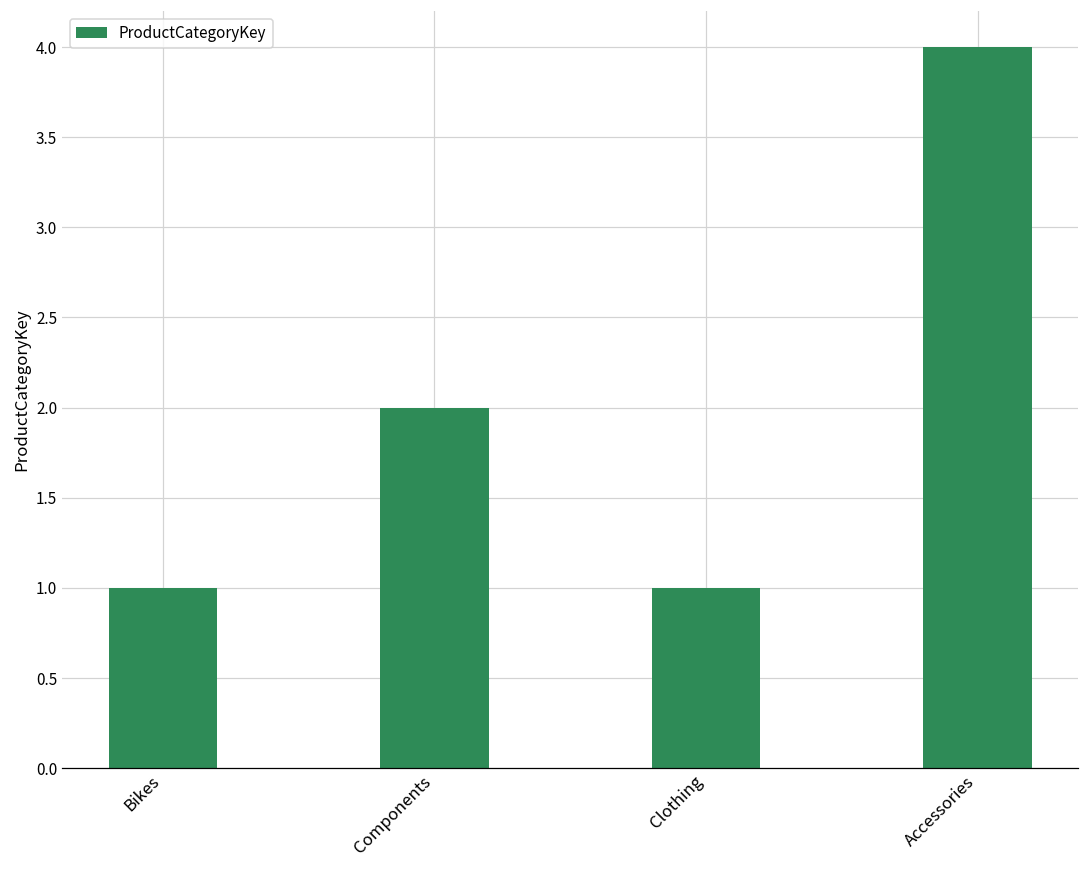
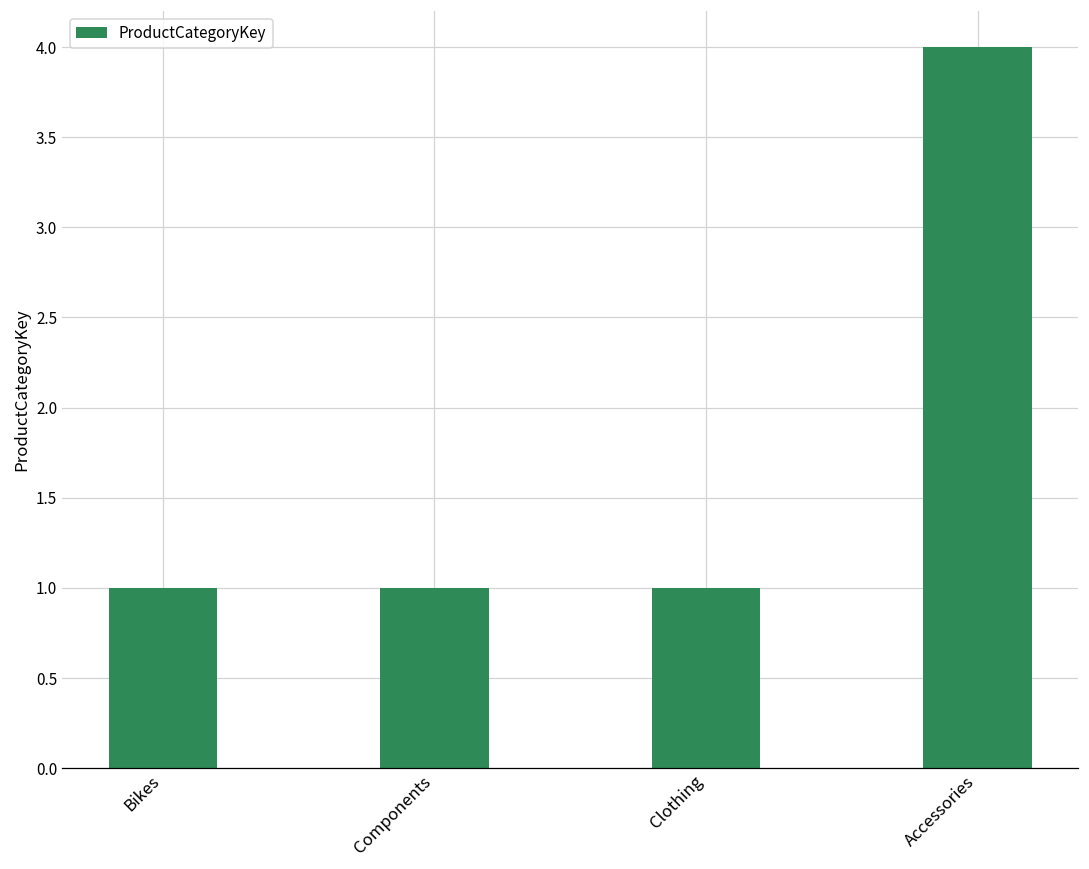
  {
    "Bikes": 1,
-   "Components": 2,
+   "Components": 1,
    "Clothing": 1,
    "Accessories": 4
  }
